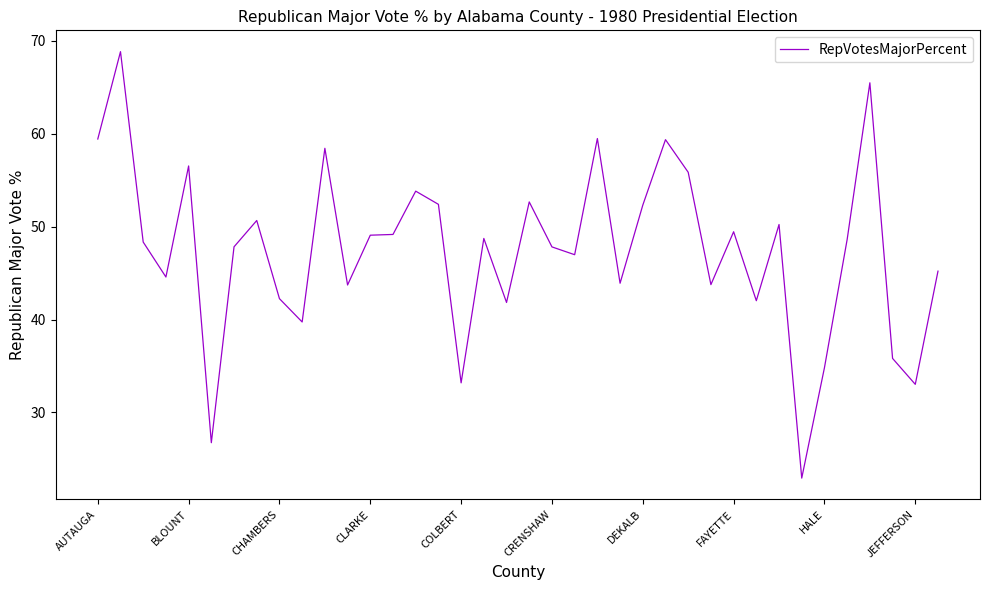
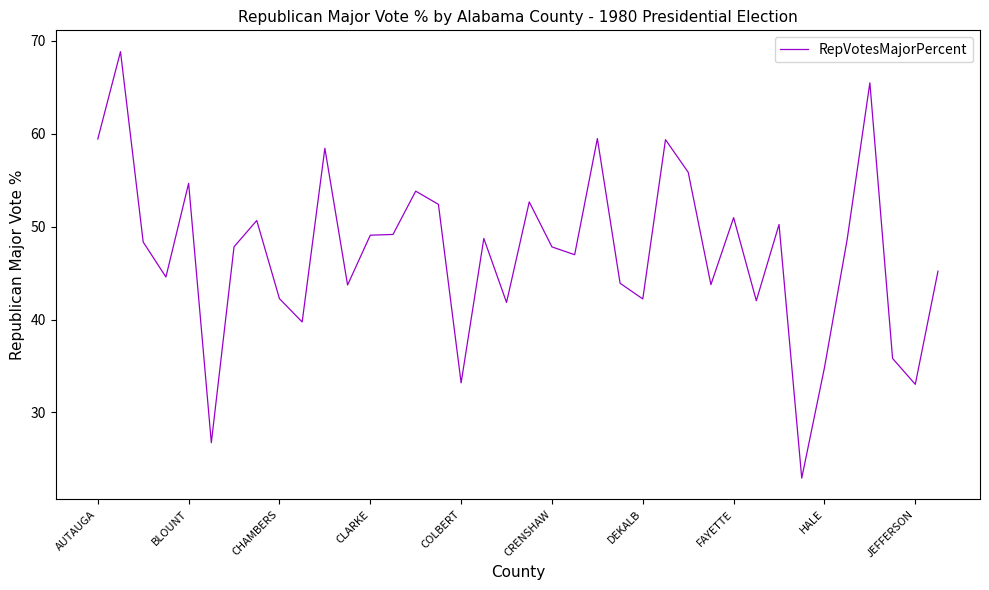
  {
    "AUTAUGA": 59,
-   "BLOUNT": 57,
+   "BLOUNT": 55,
    "CHAMBERS": 42,
    "CLARKE": 49,
    "COLBERT": 33,
    "CRENSHAW": 48,
-   "DEKALB": 52,
-   "FAYETTE": 49,
+   "DEKALB": 42,
+   "FAYETTE": 51,
    "HALE": 35,
    "JEFFERSON": 33
  }
